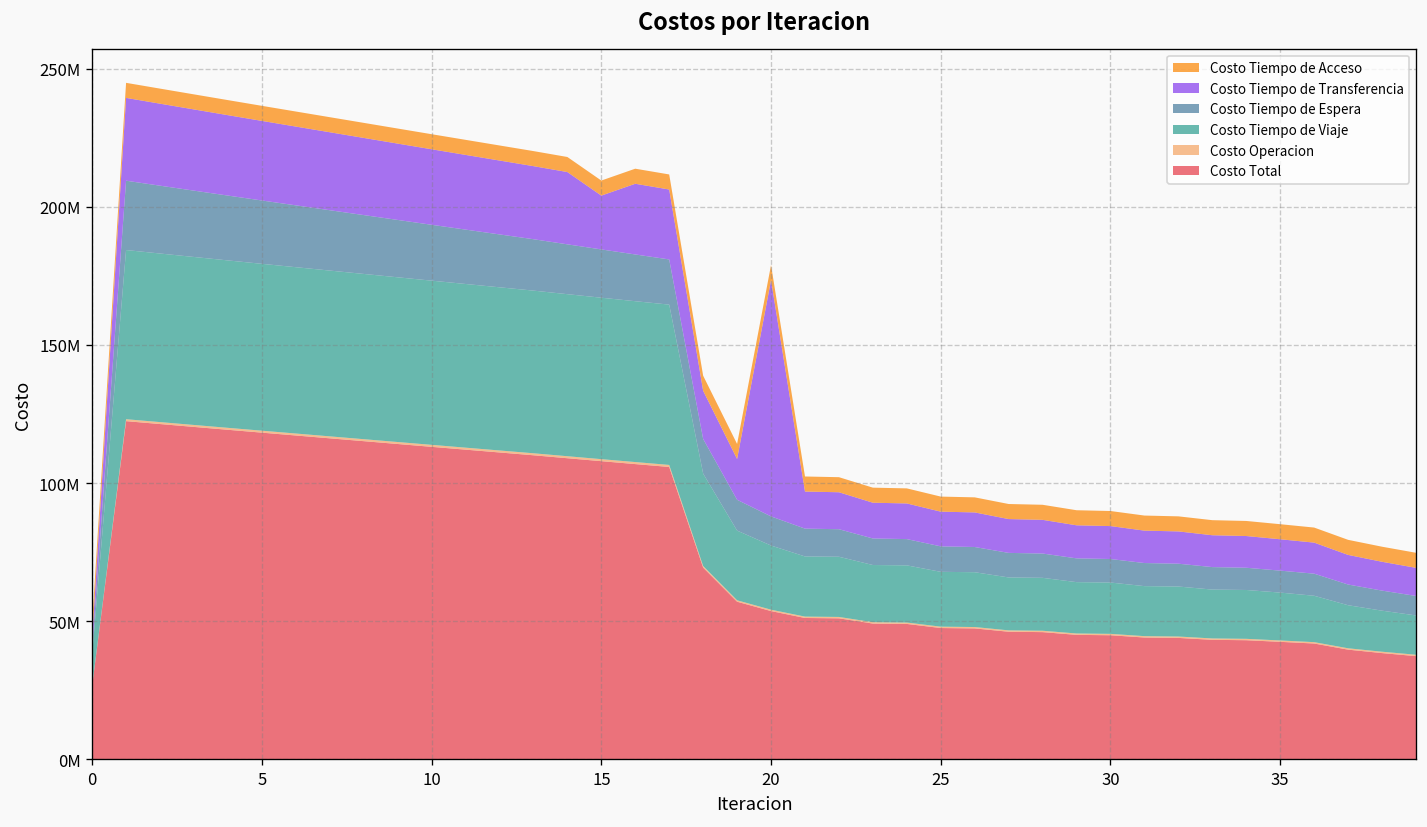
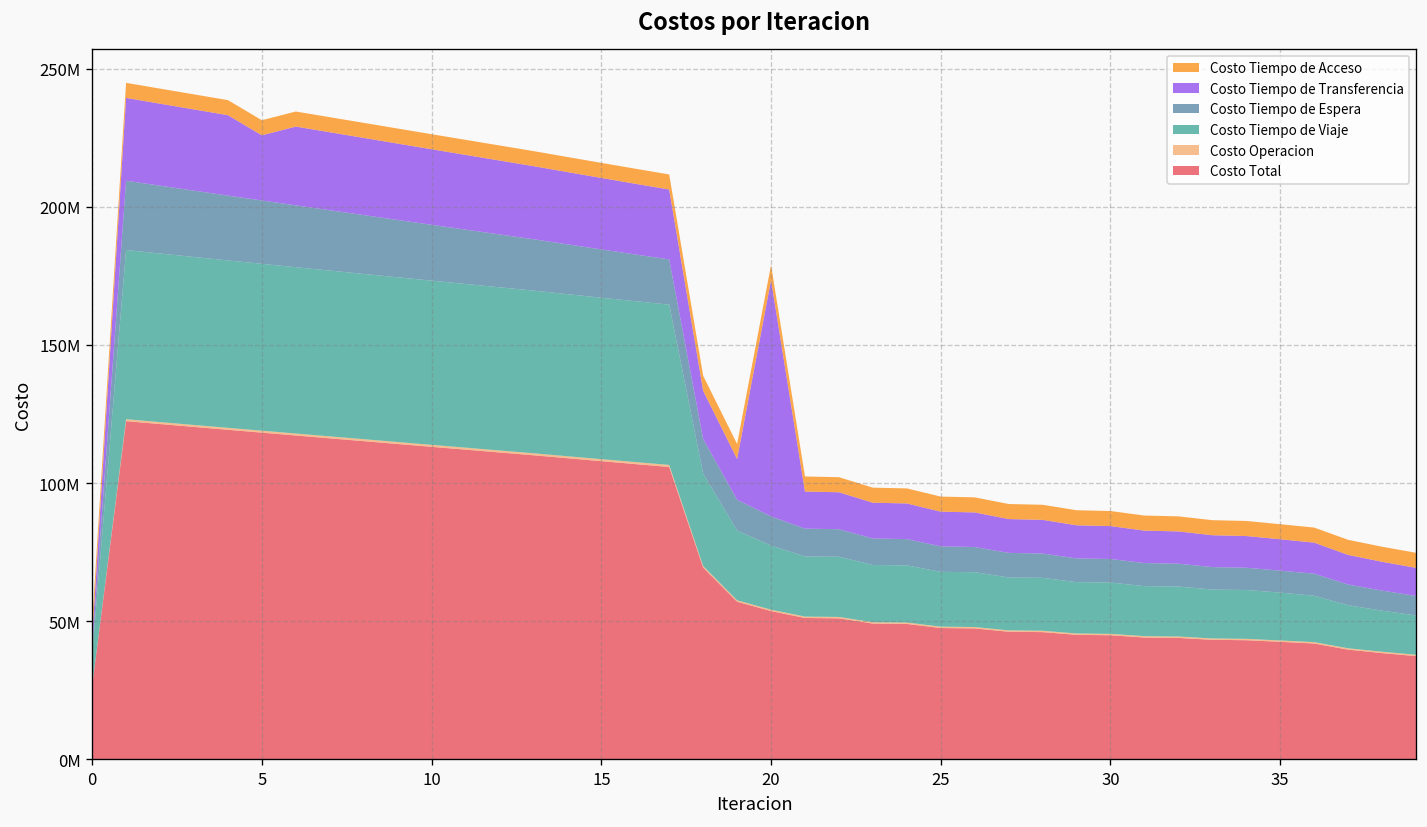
  {
    "Costo Tiempo de Transferencia": {
      "0": 4000000,
-     "5": 29000000,
+     "5": 24000000,
      "10": 27000000,
-     "15": 19000000,
+     "15": 26000000,
      "20": 86000000,
      "25": 13000000,
      "30": 12000000,
      "35": 11000000
    },
    "Costo Tiempo de Acceso": {
      "0": 5000000,
      "5": 5000000,
      "10": 5000000,
      "15": 5000000,
      "20": 5000000,
      "25": 5000000,
      "30": 5000000,
      "35": 5000000
    }
  }
